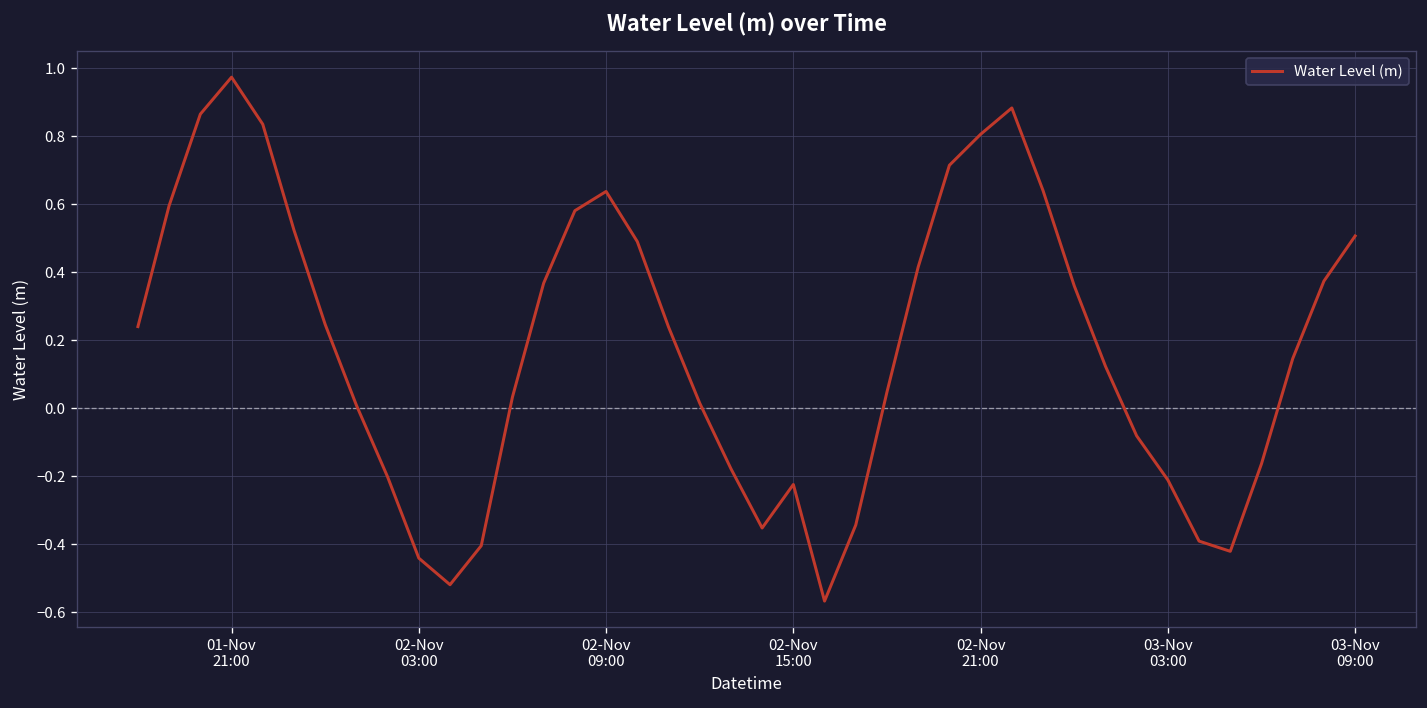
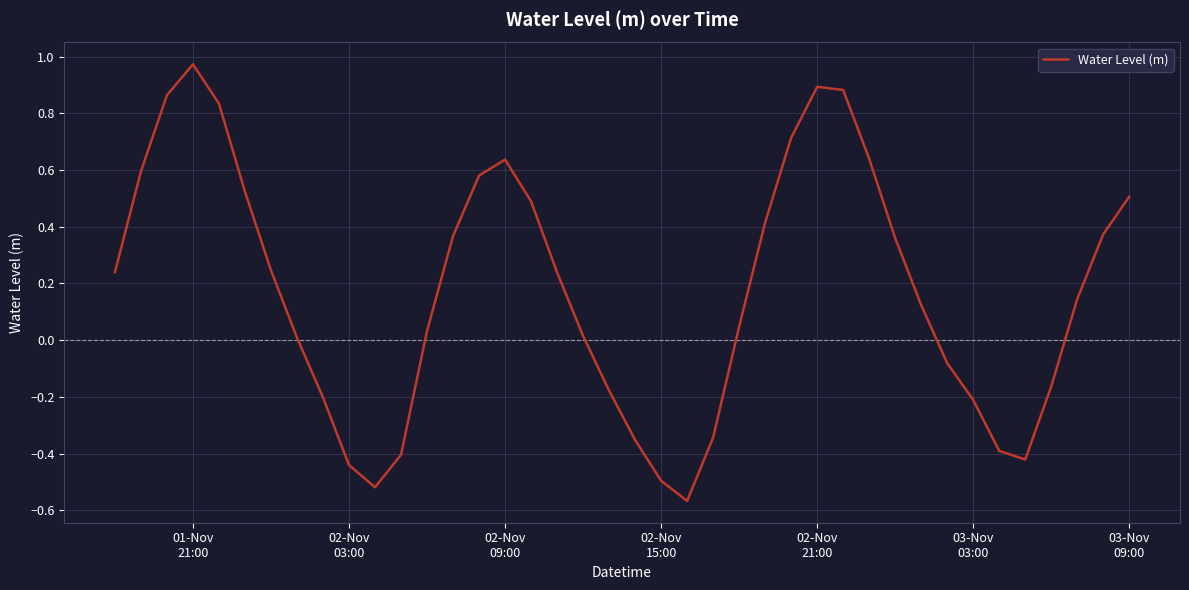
  {
    "01-Nov 21:00": 0.97,
    "02-Nov 03:00": -0.44,
    "02-Nov 09:00": 0.64,
-   "02-Nov 15:00": -0.22,
-   "02-Nov 21:00": 0.81,
+   "02-Nov 15:00": -0.50,
+   "02-Nov 21:00": 0.89,
    "03-Nov 03:00": -0.21,
    "03-Nov 09:00": 0.51
  }
